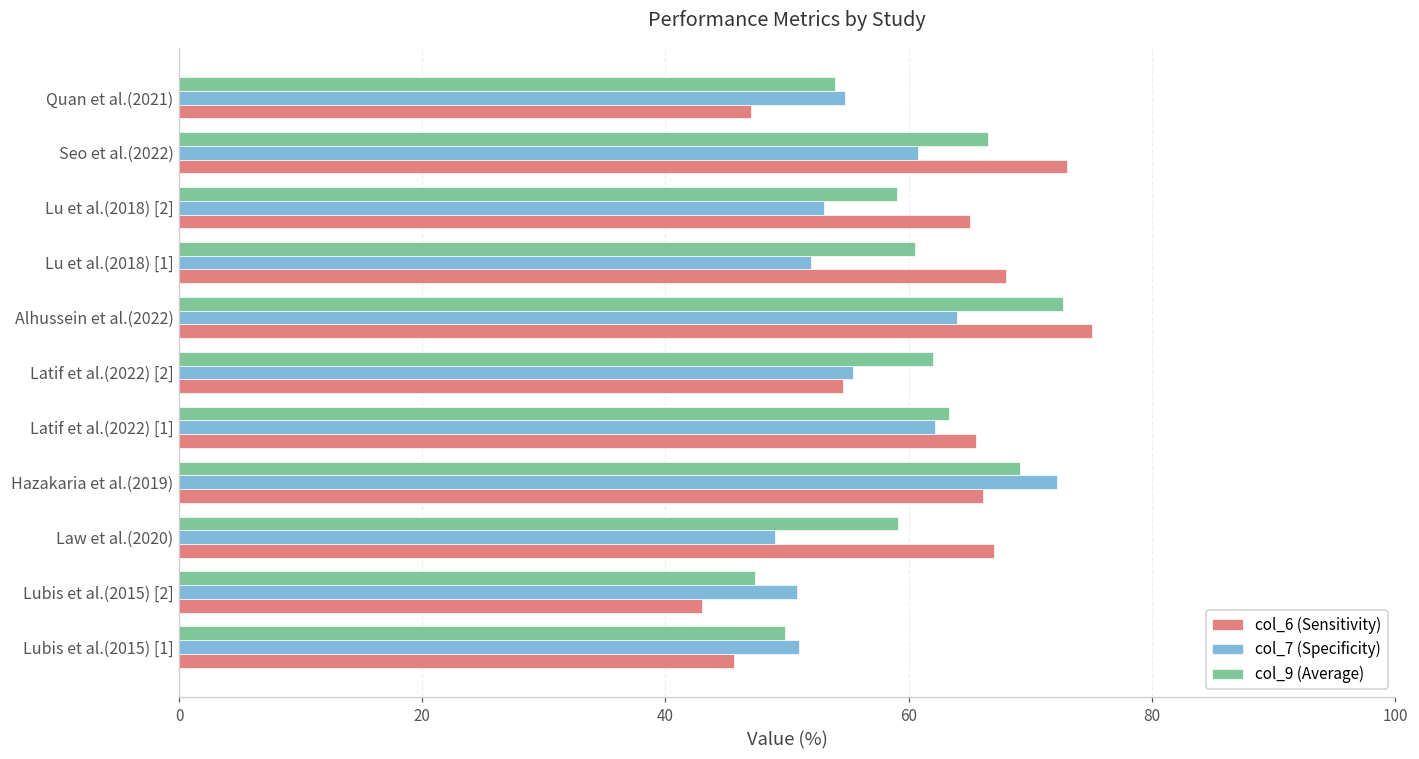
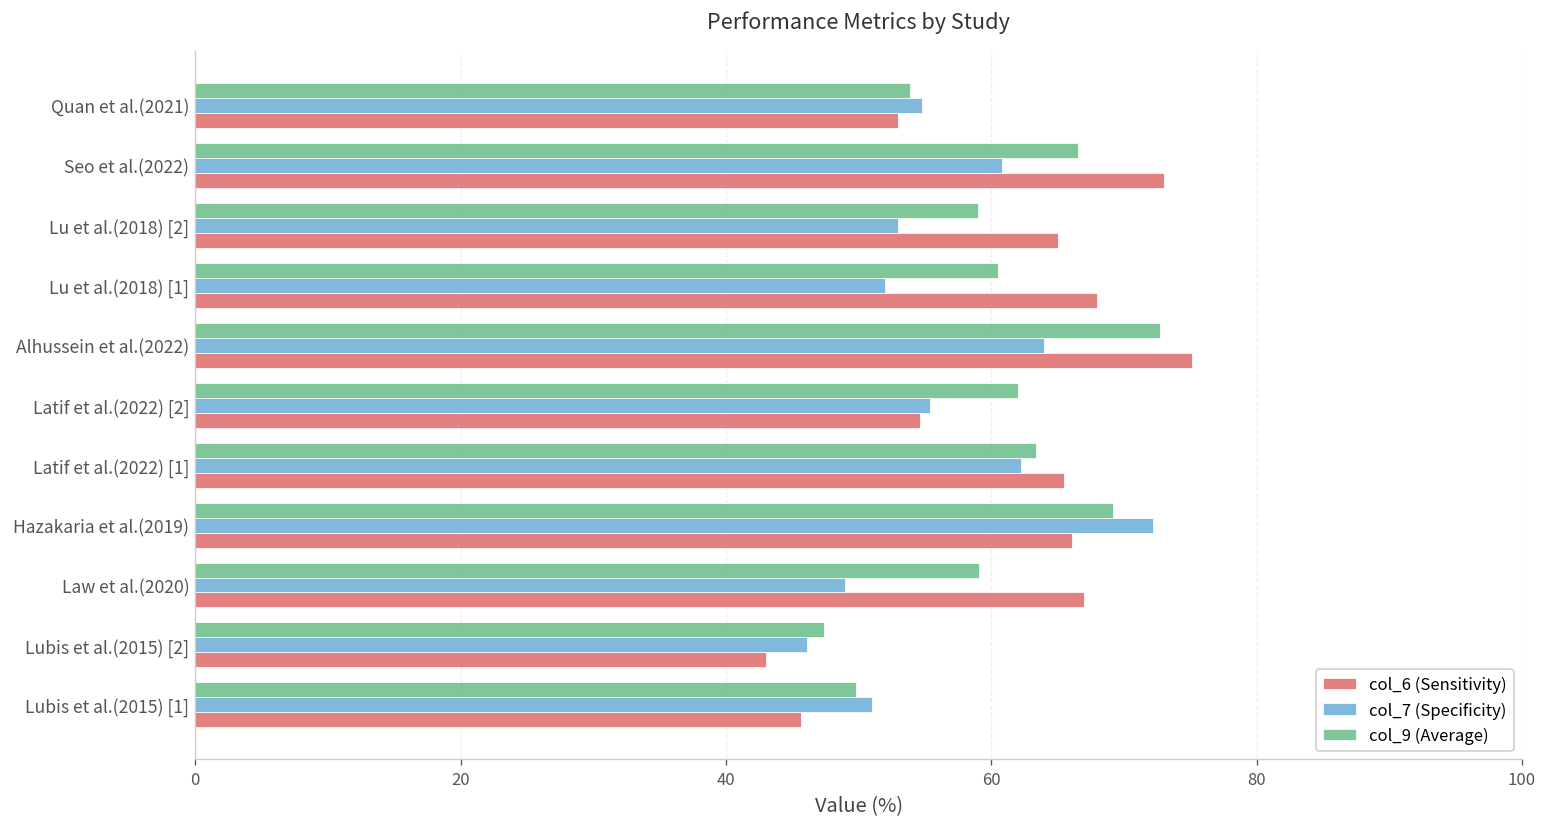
  {
    "col_6 (Sensitivity)": {
-     "Quan et al.(2021)": 47,
+     "Quan et al.(2021)": 53,
      "Seo et al.(2022)": 73,
      "Lu et al.(2018) [2]": 65,
      "Lu et al.(2018) [1]": 68,
      "Alhussein et al.(2022)": 75,
      "Latif et al.(2022) [2]": 54.6,
      "Latif et al.(2022) [1]": 65.5,
      "Hazakaria et al.(2019)": 66,
      "Law et al.(2020)": 67,
      "Lubis et al.(2015) [2]": 43,
      "Lubis et al.(2015) [1]": 45.6
    },
    "col_7 (Specificity)": {
      "Quan et al.(2021)": 54.8,
      "Seo et al.(2022)": 60.8,
      "Lu et al.(2018) [2]": 53.0,
      "Lu et al.(2018) [1]": 52.0,
      "Alhussein et al.(2022)": 64.0,
      "Latif et al.(2022) [2]": 55.4,
      "Latif et al.(2022) [1]": 62.2,
      "Hazakaria et al.(2019)": 72.2,
      "Law et al.(2020)": 49.0,
-     "Lubis et al.(2015) [2]": 50.8,
+     "Lubis et al.(2015) [2]": 46.1,
      "Lubis et al.(2015) [1]": 51.0
    },
    "col_9 (Average)": {
      "Quan et al.(2021)": 53.9,
      "Seo et al.(2022)": 66.5,
      "Lu et al.(2018) [2]": 59.0,
      "Lu et al.(2018) [1]": 60.5,
      "Alhussein et al.(2022)": 72.7,
      "Latif et al.(2022) [2]": 62.0,
      "Latif et al.(2022) [1]": 63.4,
      "Hazakaria et al.(2019)": 69.2,
      "Law et al.(2020)": 59.1,
      "Lubis et al.(2015) [2]": 47.4,
      "Lubis et al.(2015) [1]": 49.8
    }
  }
